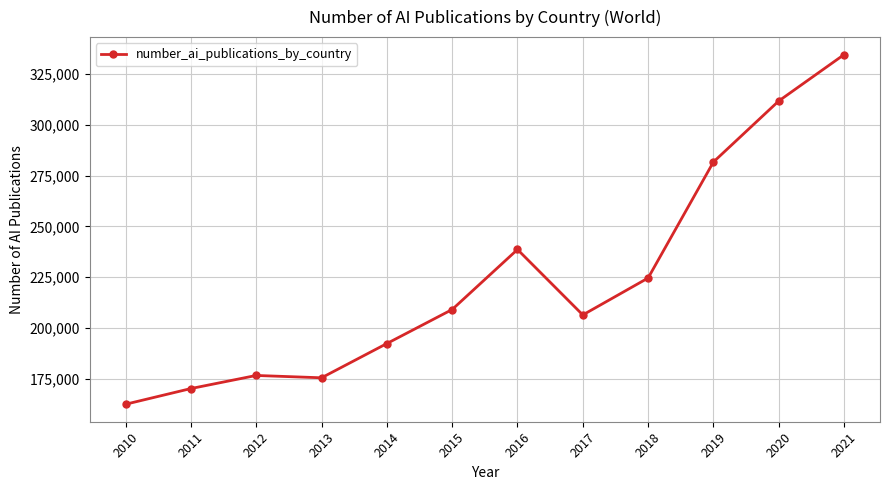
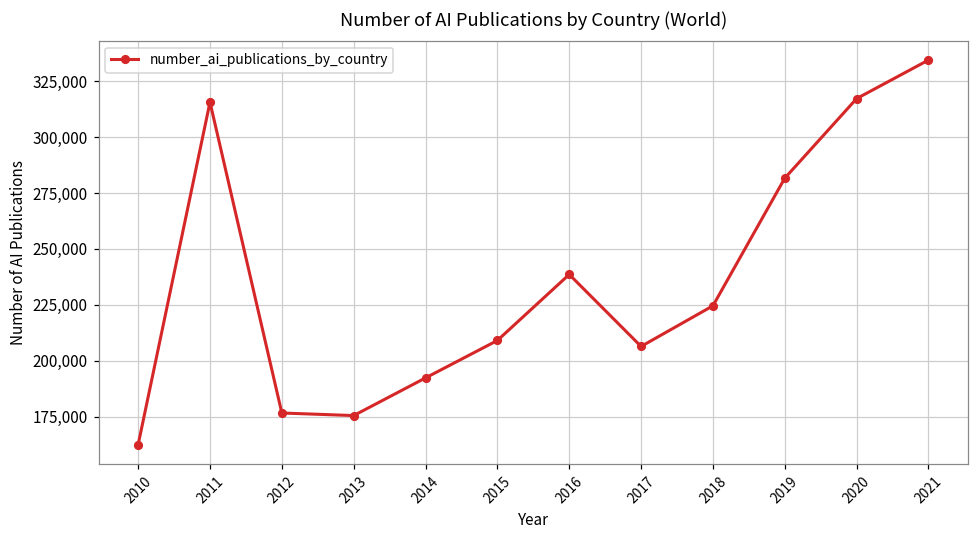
  {
    "2010": "162,000",
-   "2011": "170,000",
+   "2011": "316,000",
    "2012": "177,000",
    "2013": "175,000",
    "2014": "192,000",
    "2015": "209,000",
    "2016": "239,000",
    "2017": "206,000",
    "2018": "225,000",
    "2019": "282,000",
-   "2020": "312,000",
+   "2020": "317,000",
    "2021": "334,000"
  }
